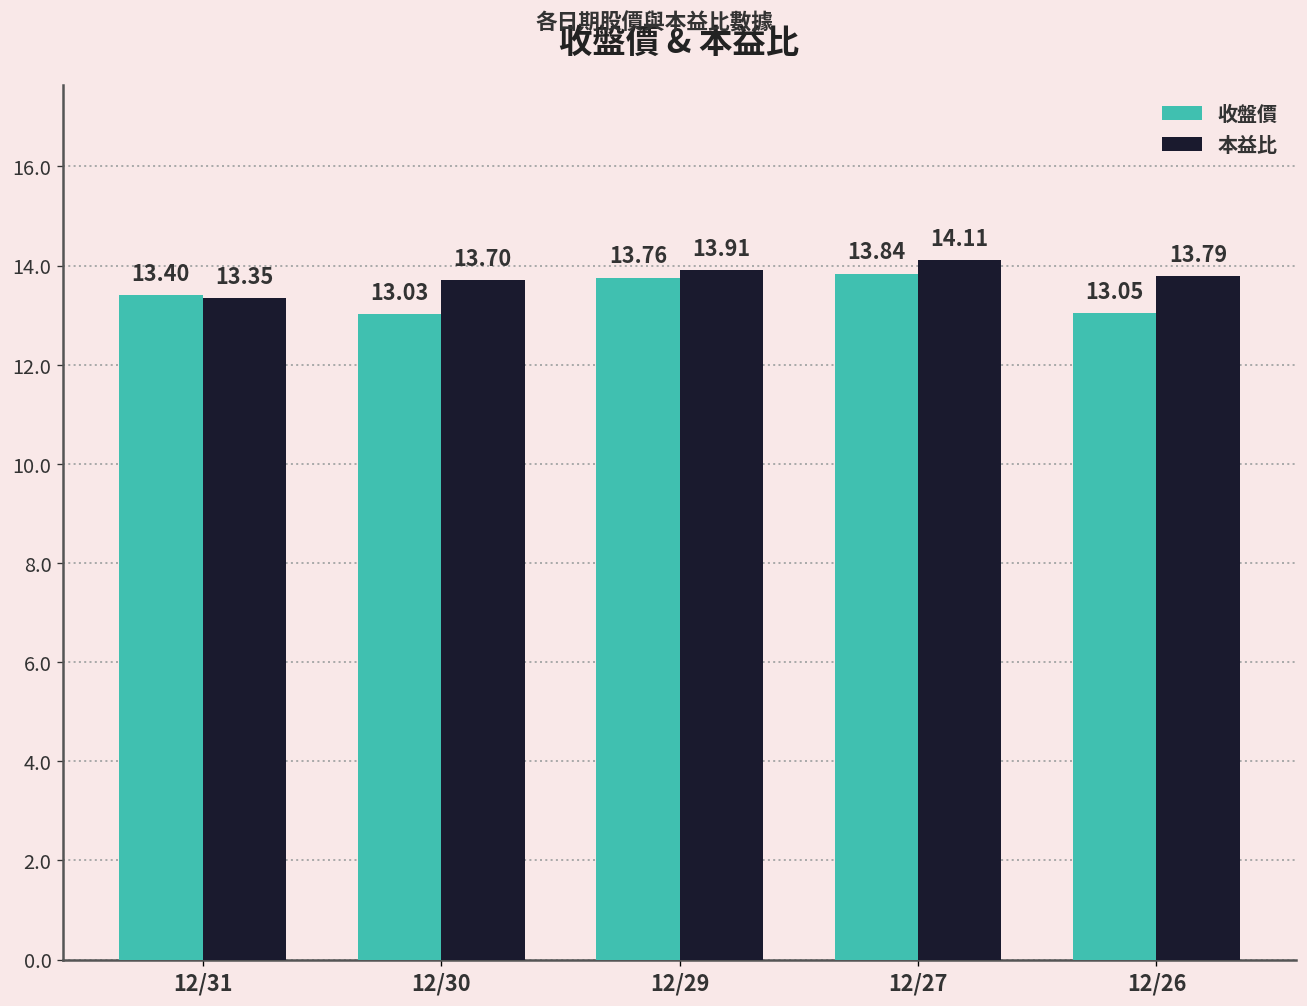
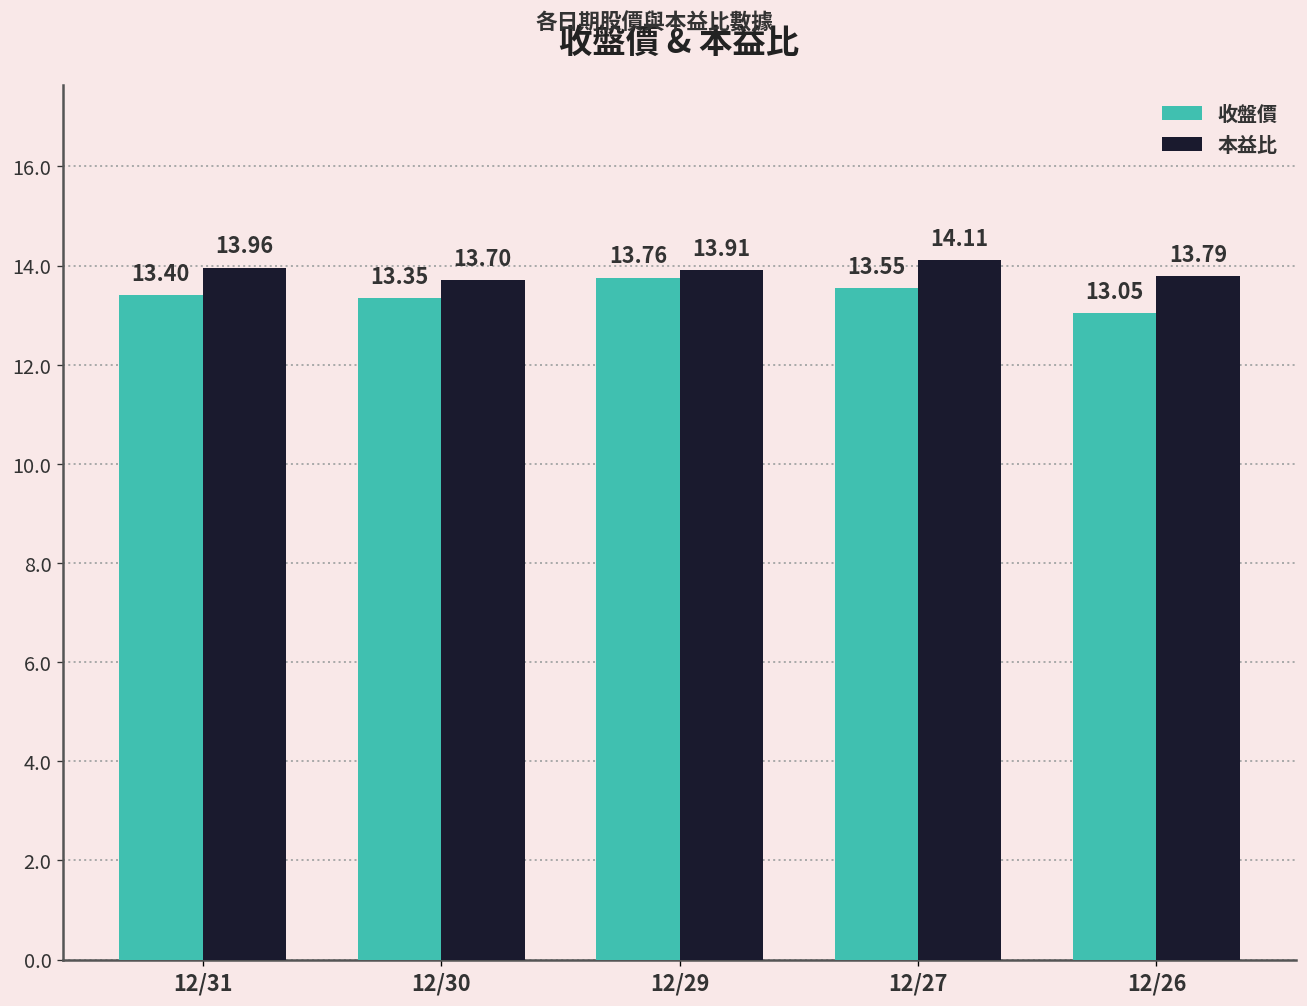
  {
    "收盤價": {
      "12/31": 13.40,
-     "12/30": 13.03,
+     "12/30": 13.35,
      "12/29": 13.76,
-     "12/27": 13.84,
+     "12/27": 13.55,
      "12/26": 13.05
    },
    "本益比": {
-     "12/31": 13.35,
+     "12/31": 13.96,
      "12/30": 13.70,
      "12/29": 13.91,
      "12/27": 14.11,
      "12/26": 13.79
    }
  }
